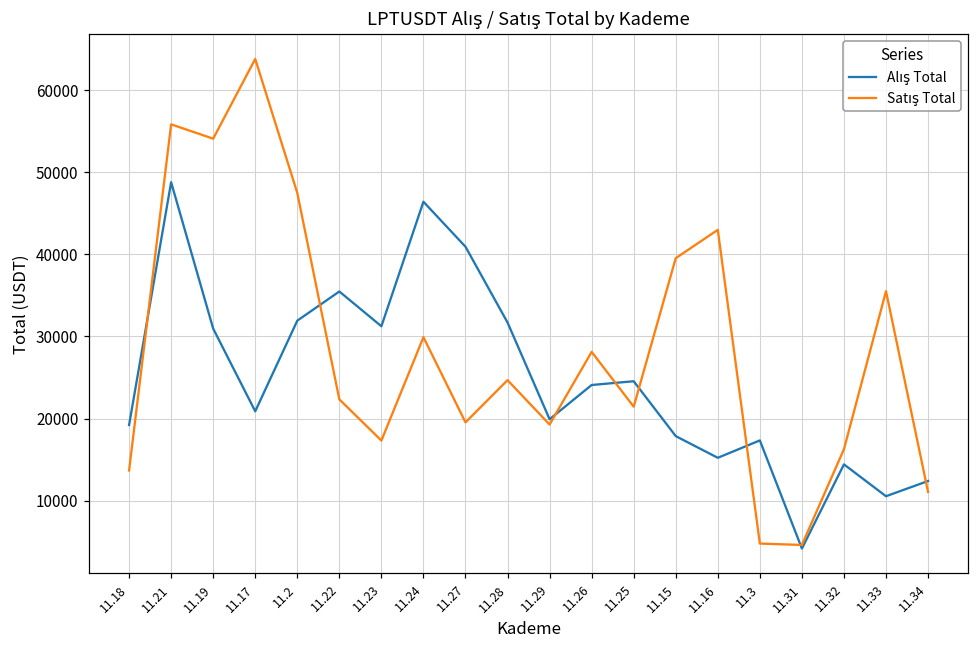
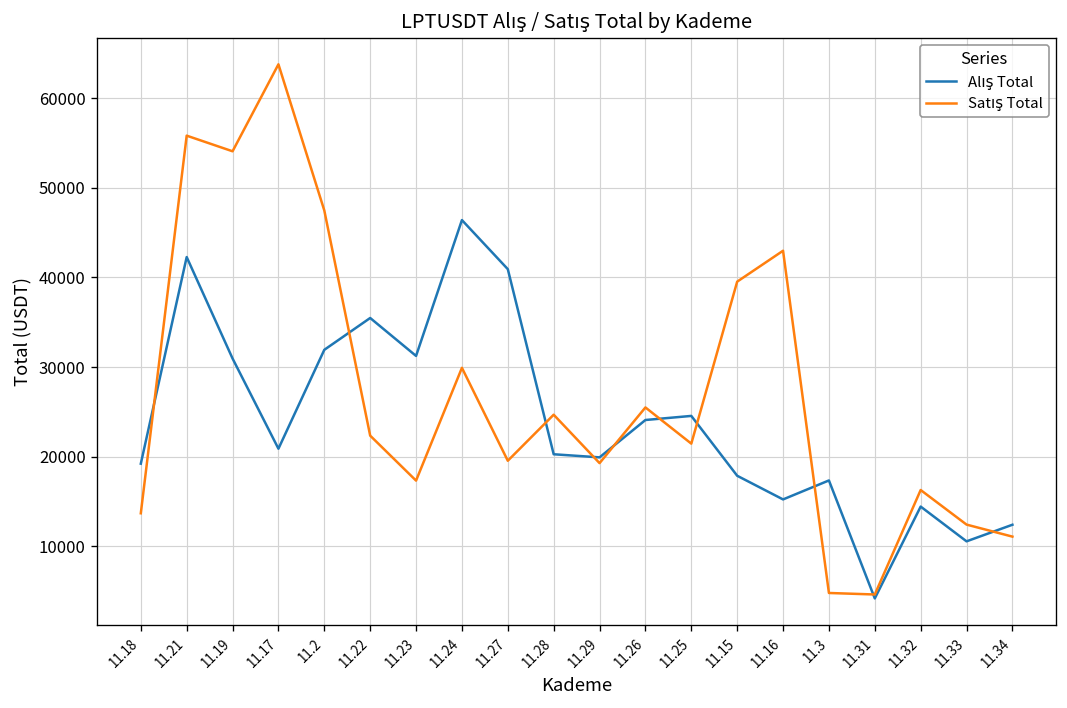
  {
    "Alış Total": {
      "11.18": 19000,
-     "11.21": 49000,
+     "11.21": 42000,
      "11.19": 31000,
      "11.17": 21000,
      "11.2": 32000,
      "11.22": 35000,
      "11.23": 31000,
      "11.24": 46000,
      "11.27": 41000,
-     "11.28": 32000,
+     "11.28": 20000,
      "11.29": 20000,
      "11.26": 24000,
      "11.25": 25000,
      "11.15": 18000,
      "11.16": 15000,
      "11.3": 17000,
      "11.31": 4000,
      "11.32": 14000,
      "11.33": 11000,
      "11.34": 12000
    },
    "Satış Total": {
      "11.18": 14000,
      "11.21": 56000,
      "11.19": 54000,
      "11.17": 64000,
      "11.2": 47000,
      "11.22": 22000,
      "11.23": 17000,
      "11.24": 30000,
      "11.27": 20000,
      "11.28": 25000,
      "11.29": 19000,
-     "11.26": 28000,
+     "11.26": 25000,
      "11.25": 21000,
      "11.15": 40000,
      "11.16": 43000,
      "11.3": 5000,
      "11.31": 5000,
      "11.32": 16000,
-     "11.33": 36000,
+     "11.33": 12000,
      "11.34": 11000
    }
  }
